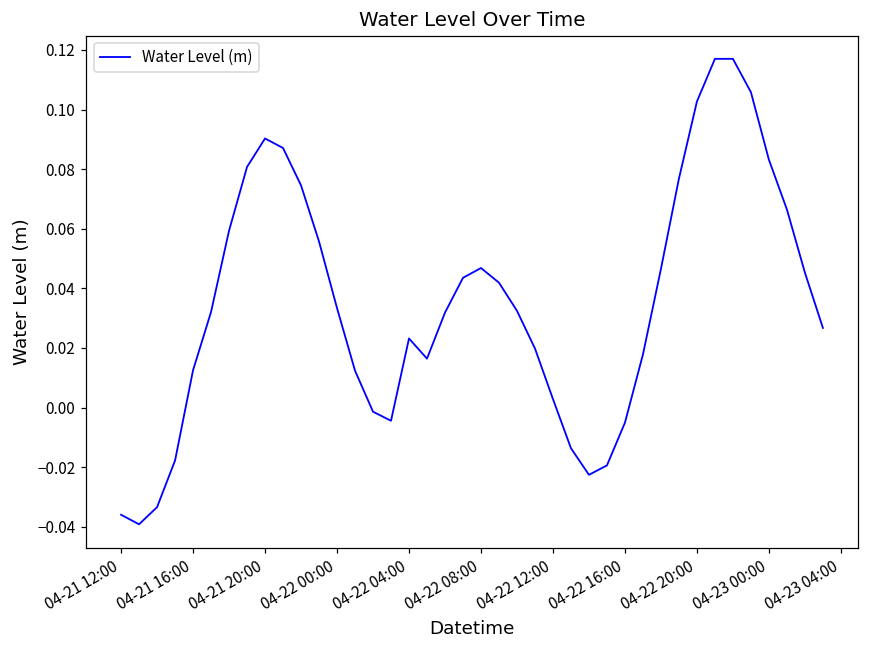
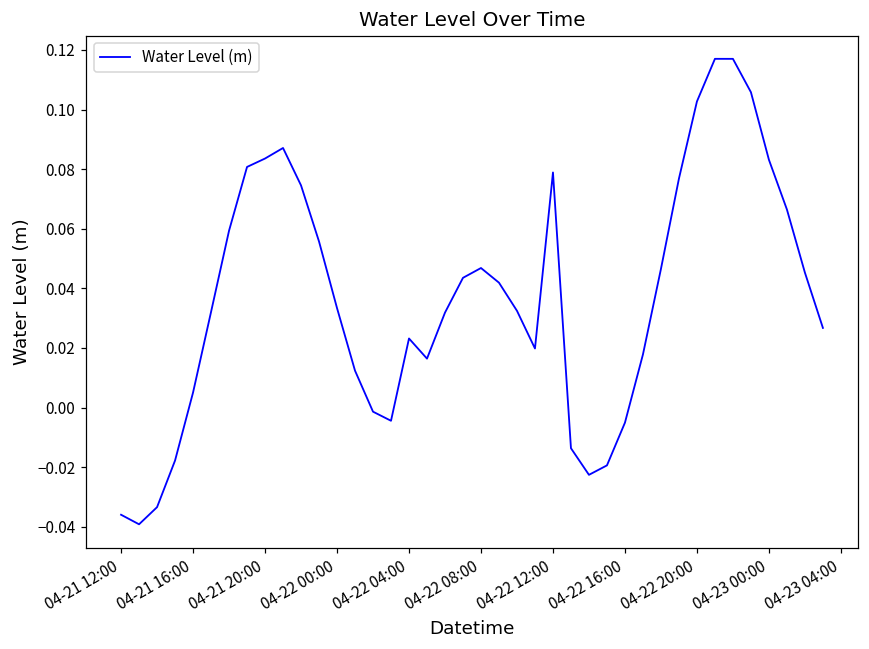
  {
    "04-21 12:00": -0.036,
-   "04-21 16:00": 0.013,
-   "04-21 20:00": 0.090,
+   "04-21 16:00": 0.005,
+   "04-21 20:00": 0.084,
    "04-22 00:00": 0.033,
    "04-22 04:00": 0.023,
    "04-22 08:00": 0.047,
-   "04-22 12:00": 0.003,
+   "04-22 12:00": 0.079,
    "04-22 16:00": -0.005,
    "04-22 20:00": 0.103,
    "04-23 00:00": 0.083
  }
